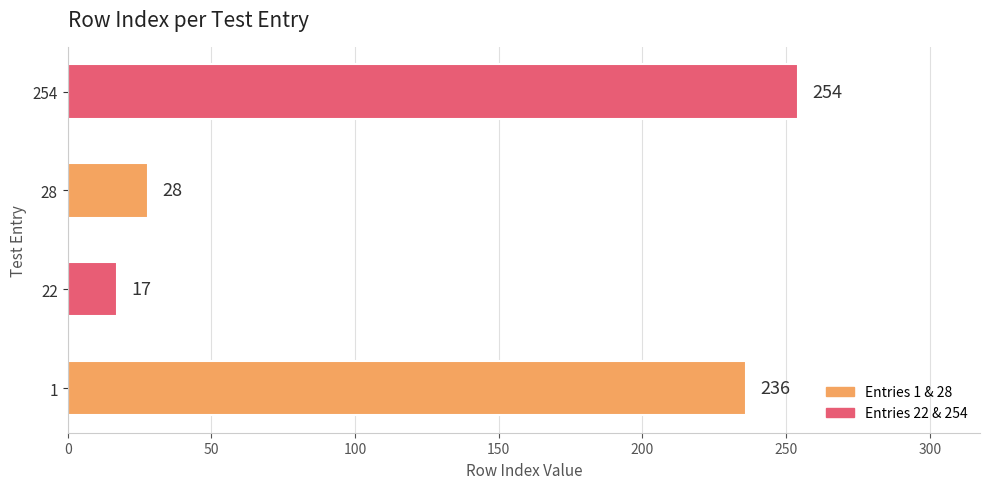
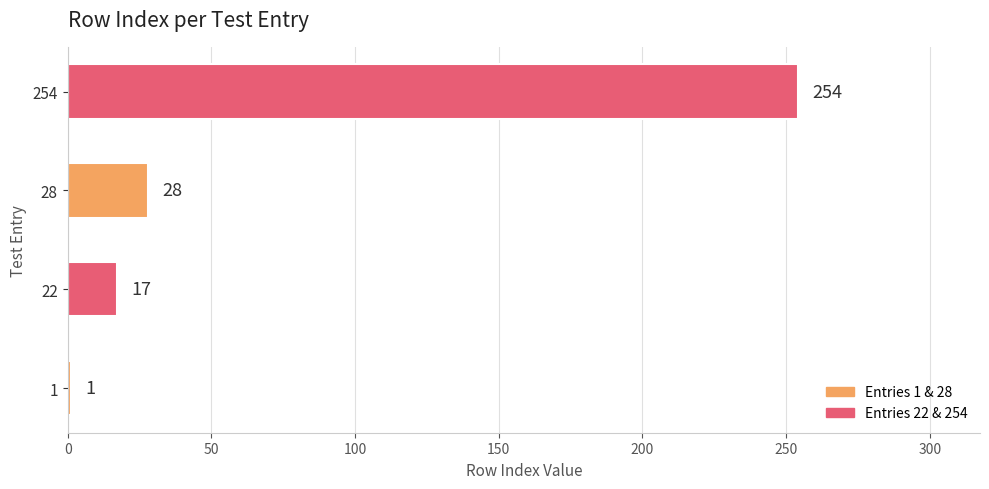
  {
    "254": 254,
    "28": 28,
    "22": 17,
-   "1": 236
+   "1": 1
  }
